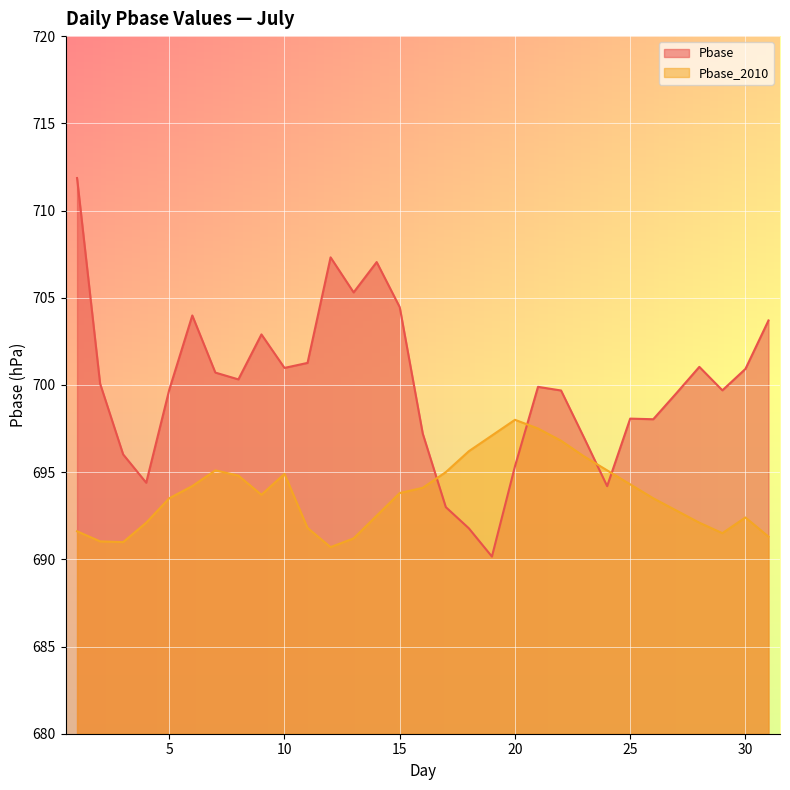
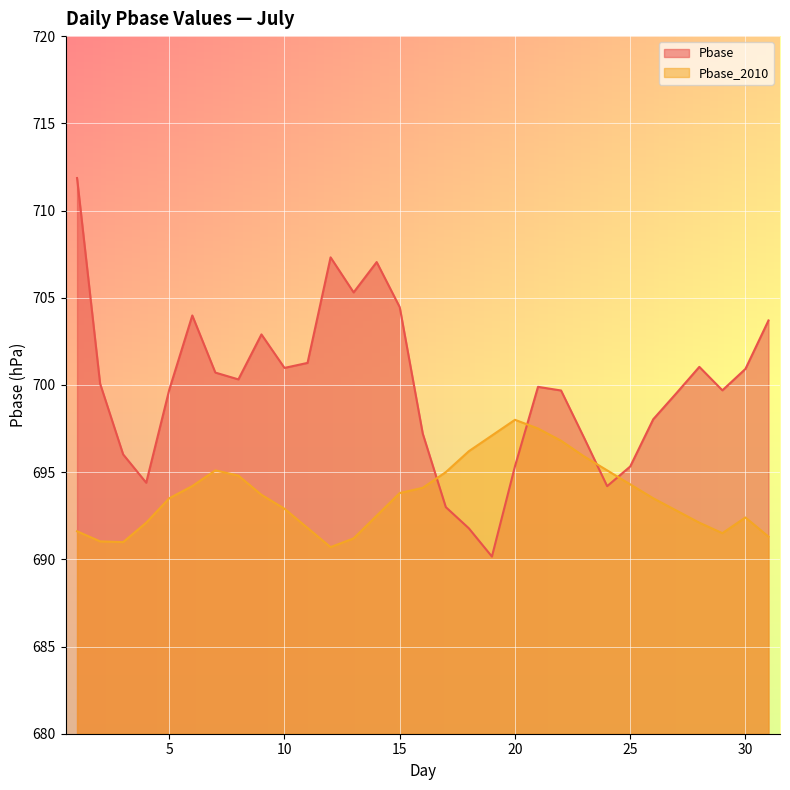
  {
    "Pbase": {
      "5": 699.7,
      "10": 701.0,
      "15": 704.5,
      "20": 695.3,
-     "25": 698.1,
+     "25": 695.3,
      "30": 700.9
    },
    "Pbase_2010": {
      "5": 693.5,
-     "10": 694.9,
+     "10": 692.9,
      "15": 693.8,
      "20": 698.0,
      "25": 694.3,
      "30": 692.4
    }
  }
